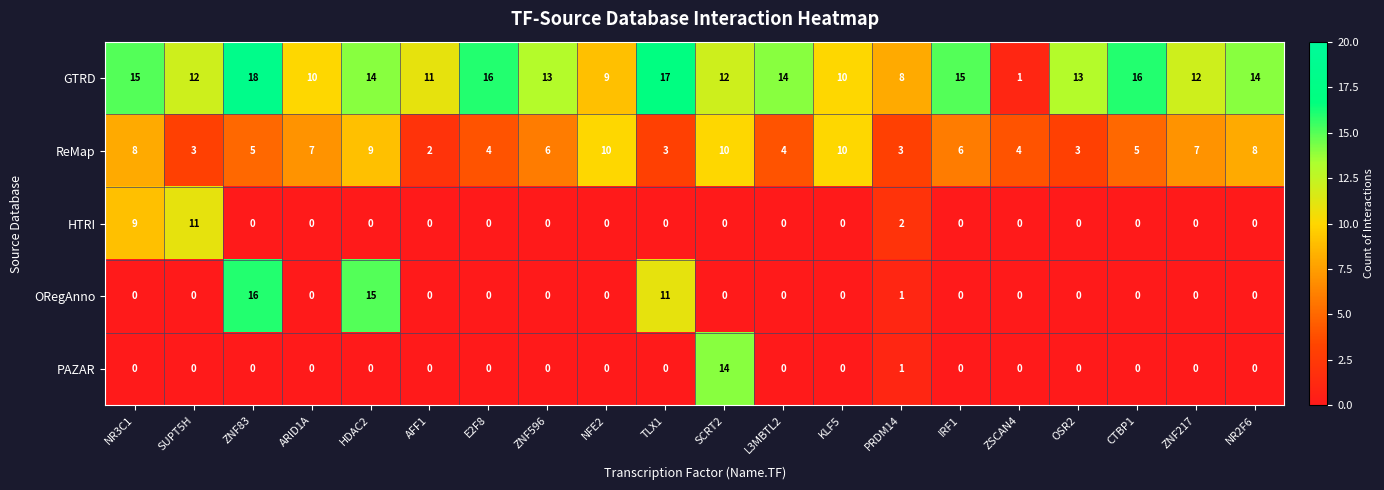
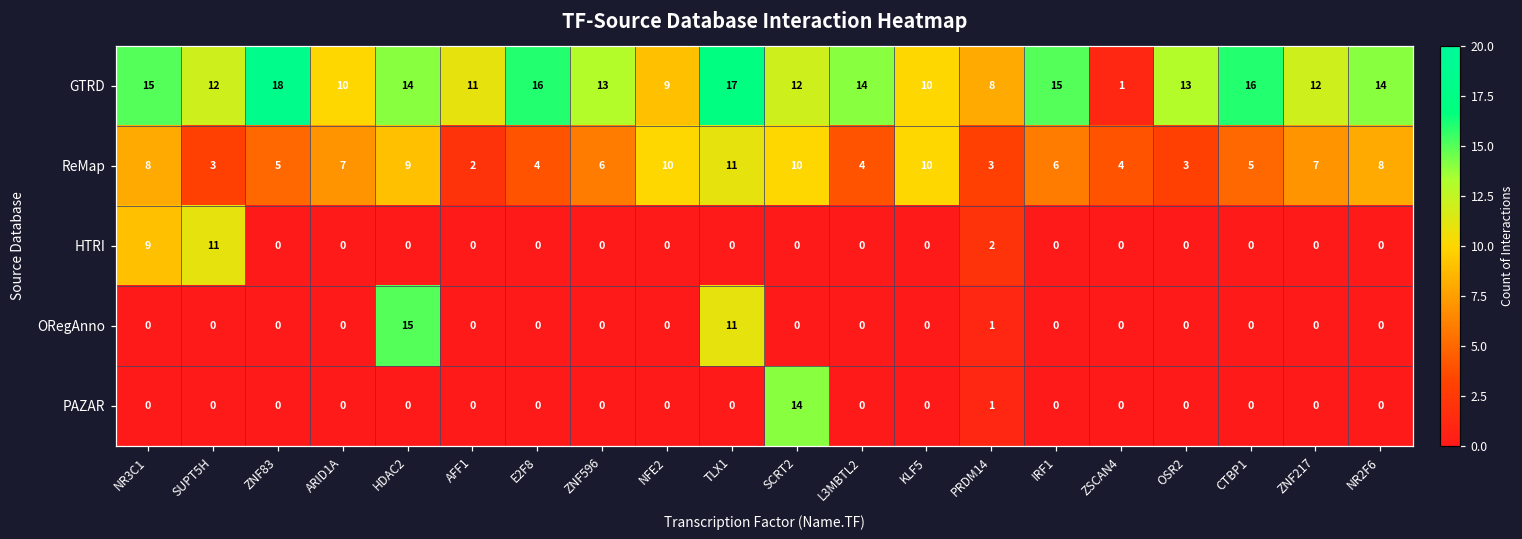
  {
    "GTRD": {
      "NR3C1": 15,
      "SUPT5H": 12,
      "ZNF83": 18,
      "ARID1A": 10,
      "HDAC2": 14,
      "AFF1": 11,
      "E2F8": 16,
      "ZNF596": 13,
      "NFE2": 9,
      "TLX1": 17,
      "SCRT2": 12,
      "L3MBTL2": 14,
      "KLF5": 10,
      "PRDM14": 8,
      "IRF1": 15,
      "ZSCAN4": 1,
      "OSR2": 13,
      "CTBP1": 16,
      "ZNF217": 12,
      "NR2F6": 14
    },
    "ReMap": {
      "NR3C1": 8,
      "SUPT5H": 3,
      "ZNF83": 5,
      "ARID1A": 7,
      "HDAC2": 9,
      "AFF1": 2,
      "E2F8": 4,
      "ZNF596": 6,
      "NFE2": 10,
-     "TLX1": 3,
+     "TLX1": 11,
      "SCRT2": 10,
      "L3MBTL2": 4,
      "KLF5": 10,
      "PRDM14": 3,
      "IRF1": 6,
      "ZSCAN4": 4,
      "OSR2": 3,
      "CTBP1": 5,
      "ZNF217": 7,
      "NR2F6": 8
    },
    "HTRI": {
      "NR3C1": 9,
      "SUPT5H": 11,
      "ZNF83": 0,
      "ARID1A": 0,
      "HDAC2": 0,
      "AFF1": 0,
      "E2F8": 0,
      "ZNF596": 0,
      "NFE2": 0,
      "TLX1": 0,
      "SCRT2": 0,
      "L3MBTL2": 0,
      "KLF5": 0,
      "PRDM14": 2,
      "IRF1": 0,
      "ZSCAN4": 0,
      "OSR2": 0,
      "CTBP1": 0,
      "ZNF217": 0,
      "NR2F6": 0
    },
    "ORegAnno": {
      "NR3C1": 0,
      "SUPT5H": 0,
-     "ZNF83": 16,
+     "ZNF83": 0,
      "ARID1A": 0,
      "HDAC2": 15,
      "AFF1": 0,
      "E2F8": 0,
      "ZNF596": 0,
      "NFE2": 0,
      "TLX1": 11,
      "SCRT2": 0,
      "L3MBTL2": 0,
      "KLF5": 0,
      "PRDM14": 1,
      "IRF1": 0,
      "ZSCAN4": 0,
      "OSR2": 0,
      "CTBP1": 0,
      "ZNF217": 0,
      "NR2F6": 0
    },
    "PAZAR": {
      "NR3C1": 0,
      "SUPT5H": 0,
      "ZNF83": 0,
      "ARID1A": 0,
      "HDAC2": 0,
      "AFF1": 0,
      "E2F8": 0,
      "ZNF596": 0,
      "NFE2": 0,
      "TLX1": 0,
      "SCRT2": 14,
      "L3MBTL2": 0,
      "KLF5": 0,
      "PRDM14": 1,
      "IRF1": 0,
      "ZSCAN4": 0,
      "OSR2": 0,
      "CTBP1": 0,
      "ZNF217": 0,
      "NR2F6": 0
    }
  }
